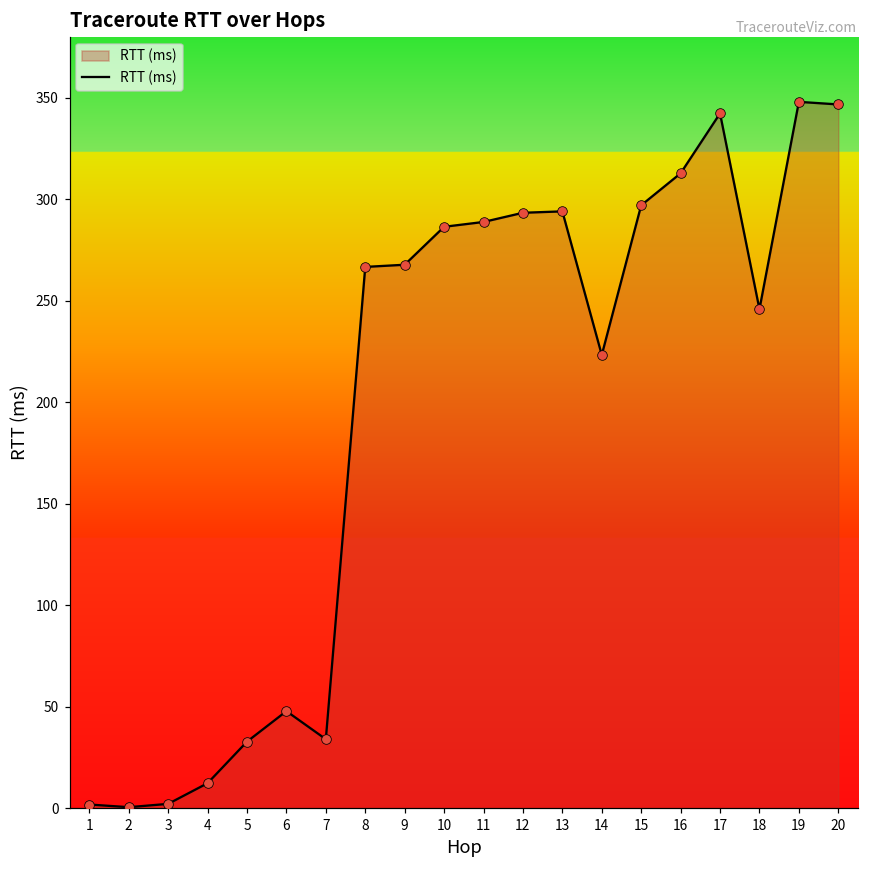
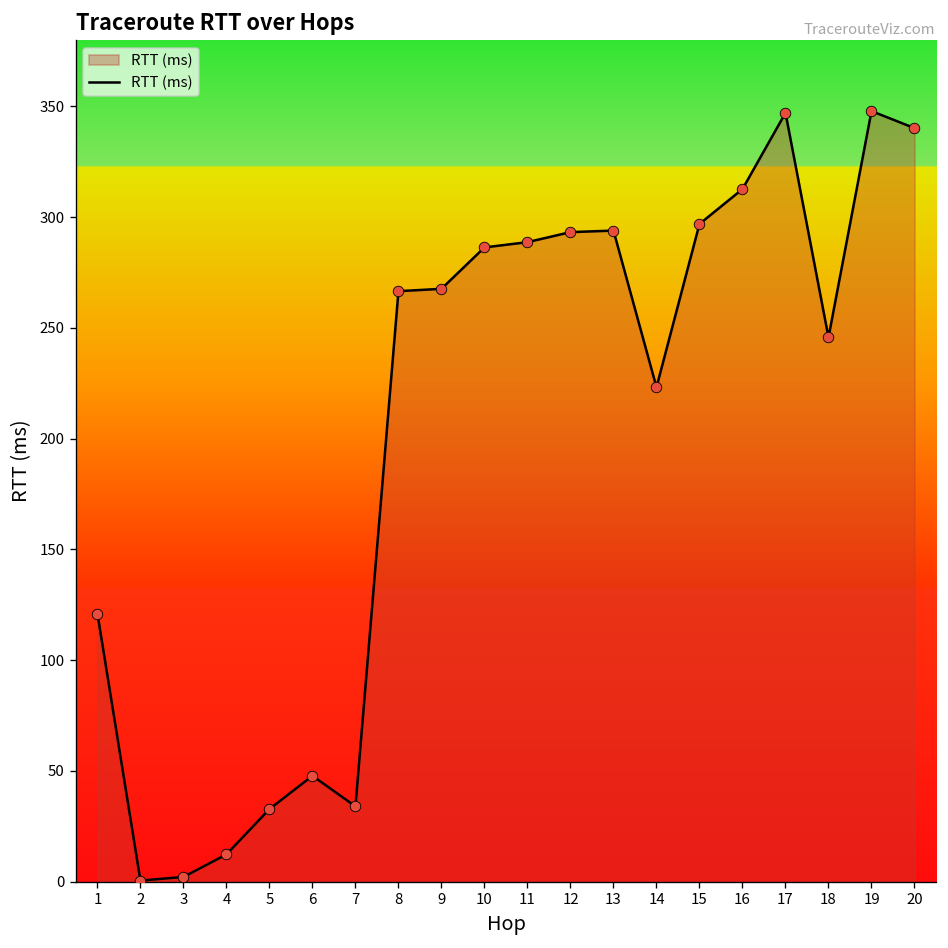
  {
-   "1": 2,
+   "1": 121,
    "2": 0,
    "3": 2,
    "4": 12,
    "5": 33,
    "6": 48,
    "7": 34,
    "8": 267,
    "9": 268,
    "10": 286,
    "11": 289,
    "12": 293,
    "13": 294,
    "14": 223,
    "15": 297,
    "16": 313,
-   "17": 342,
+   "17": 347,
    "18": 246,
    "19": 348,
-   "20": 347
+   "20": 340
  }
